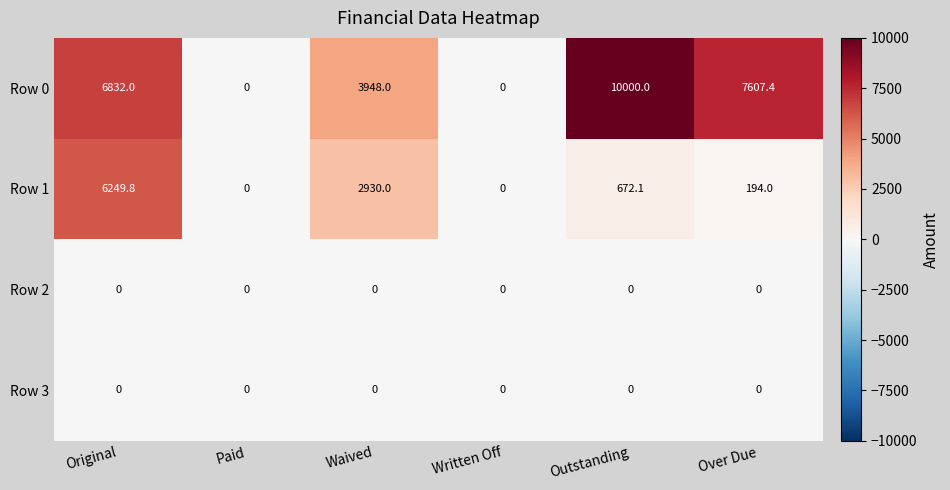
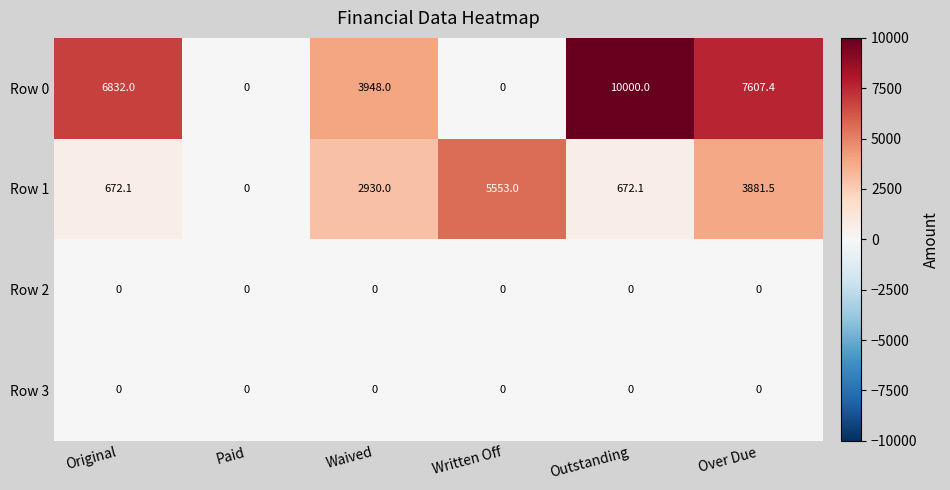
  {
    "Row 0": {
      "Original": 6832.0,
      "Paid": 0,
      "Waived": 3948.0,
      "Written Off": 0,
      "Outstanding": 10000.0,
      "Over Due": 7607.4
    },
    "Row 1": {
-     "Original": 6249.8,
+     "Original": 672.1,
      "Paid": 0,
      "Waived": 2930.0,
-     "Written Off": 0,
+     "Written Off": 5553.0,
      "Outstanding": 672.1,
-     "Over Due": 194.0
+     "Over Due": 3881.5
    },
    "Row 2": {
      "Original": 0,
      "Paid": 0,
      "Waived": 0,
      "Written Off": 0,
      "Outstanding": 0,
      "Over Due": 0
    },
    "Row 3": {
      "Original": 0,
      "Paid": 0,
      "Waived": 0,
      "Written Off": 0,
      "Outstanding": 0,
      "Over Due": 0
    }
  }
